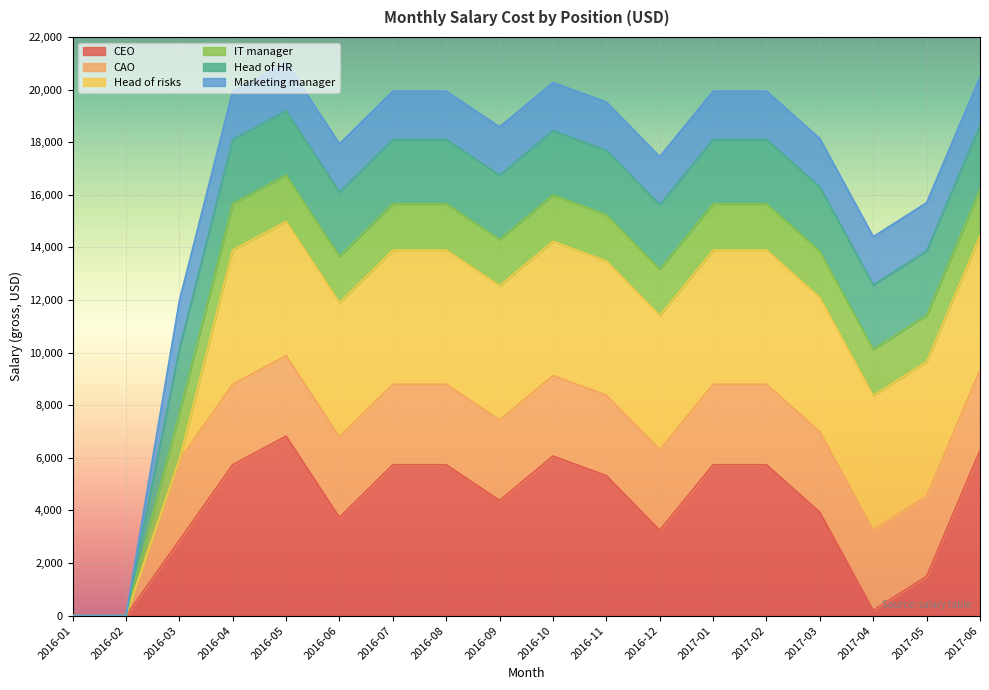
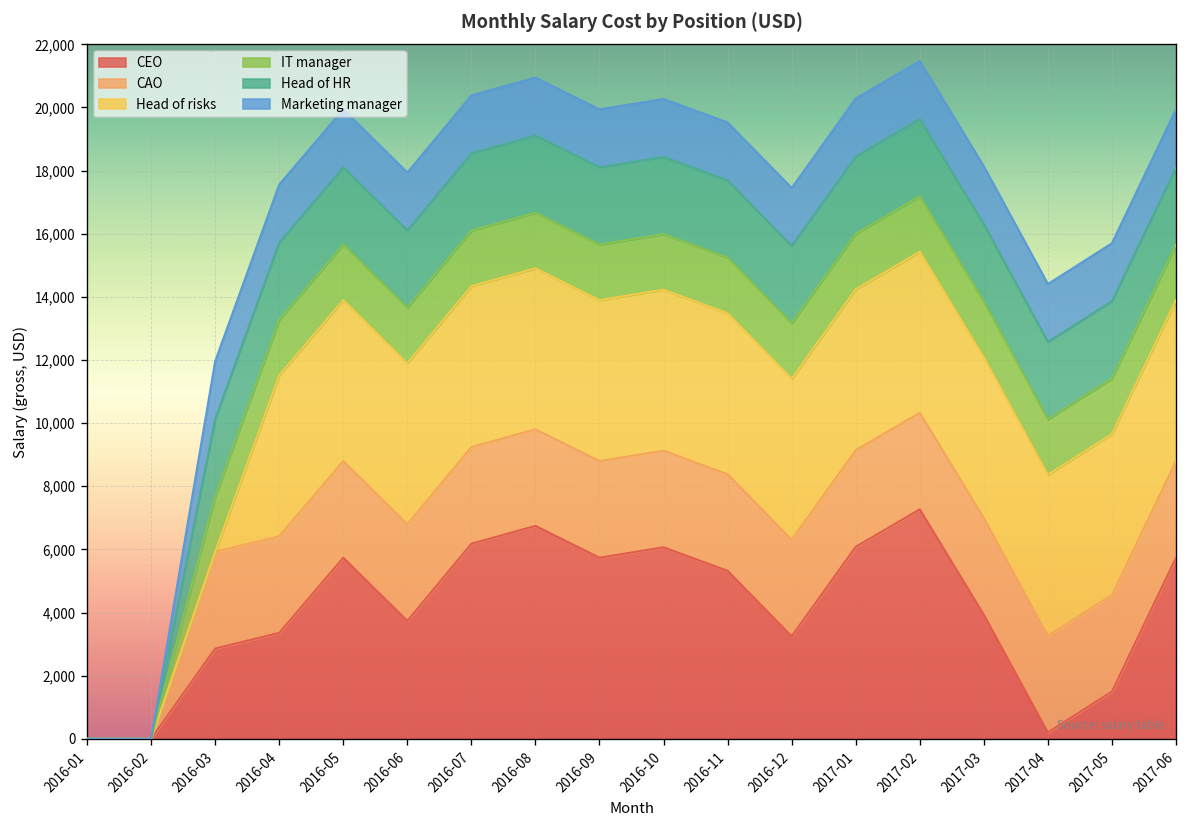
  {
    "CEO": {
      "2016-03": "2,900",
-     "2016-04": "5,700",
-     "2016-05": "6,800",
+     "2016-04": "3,400",
+     "2016-05": "5,700",
      "2016-06": "3,700",
-     "2016-07": "5,700",
-     "2016-08": "5,700",
-     "2016-09": "4,400",
+     "2016-07": "6,200",
+     "2016-08": "6,700",
+     "2016-09": "5,700",
      "2016-10": "6,100",
      "2016-11": "5,300",
      "2016-12": "3,200",
-     "2017-01": "5,700",
-     "2017-02": "5,700",
+     "2017-01": "6,100",
+     "2017-02": "7,300",
      "2017-03": "3,900",
      "2017-04": "200",
      "2017-05": "1,500",
-     "2017-06": "6,300"
+     "2017-06": "5,700"
    },
    "IT manager": {
      "2016-03": "1,800",
      "2016-04": "1,800",
      "2016-05": "1,800",
      "2016-06": "1,800",
      "2016-07": "1,800",
      "2016-08": "1,800",
      "2016-09": "1,800",
      "2016-10": "1,800",
      "2016-11": "1,800",
      "2016-12": "1,800",
      "2017-01": "1,800",
      "2017-02": "1,800",
      "2017-03": "1,800",
      "2017-04": "1,800",
      "2017-05": "1,800",
      "2017-06": "1,800"
    },
    "Head of HR": {
      "2016-03": "2,400",
      "2016-04": "2,400",
      "2016-05": "2,400",
      "2016-06": "2,400",
      "2016-07": "2,400",
      "2016-08": "2,400",
      "2016-09": "2,400",
      "2016-10": "2,400",
      "2016-11": "2,400",
      "2016-12": "2,400",
      "2017-01": "2,400",
      "2017-02": "2,400",
      "2017-03": "2,400",
      "2017-04": "2,400",
      "2017-05": "2,400",
      "2017-06": "2,400"
    },
    "Marketing manager": {
      "2016-03": "1,800",
      "2016-06": "1,800",
      "2016-07": "1,800",
      "2016-08": "1,800",
      "2016-09": "1,800",
      "2016-10": "1,800",
      "2016-11": "1,800",
      "2016-12": "1,800",
      "2017-01": "1,800",
      "2017-02": "1,800",
      "2017-03": "1,800",
      "2017-04": "1,800",
      "2017-05": "1,800",
      "2017-06": "1,800"
    }
  }
